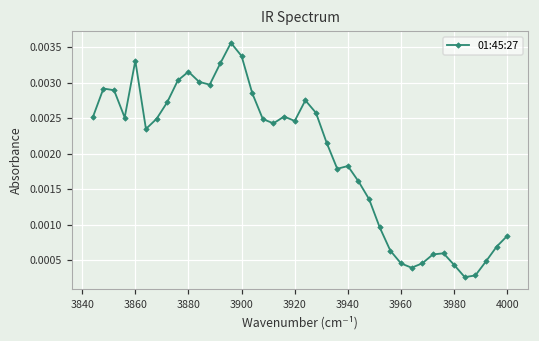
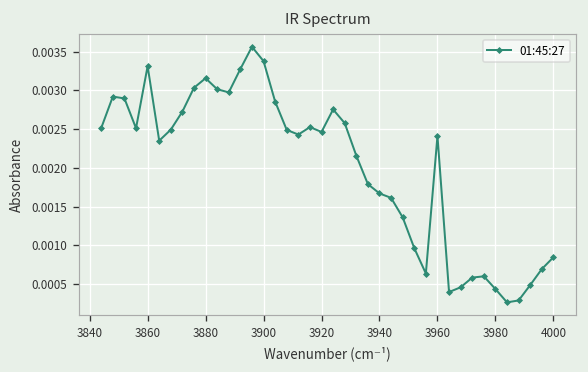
  {
    "3860": 0.0033,
    "3880": 0.0032,
    "3900": 0.0034,
    "3920": 0.0025,
-   "3940": 0.0018,
-   "3960": 0.0005,
+   "3940": 0.0017,
+   "3960": 0.0024,
    "3980": 0.0004,
    "4000": 0.0008
  }
